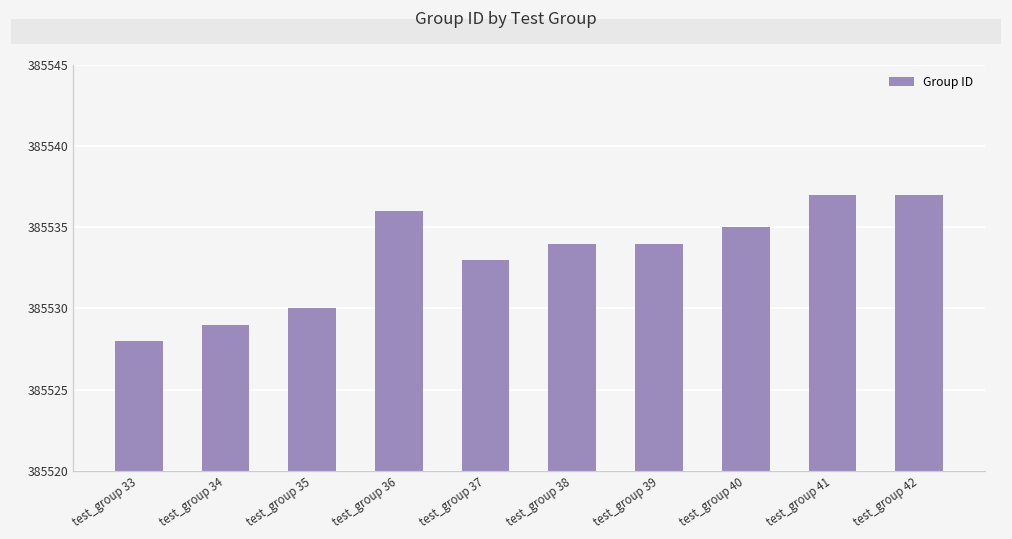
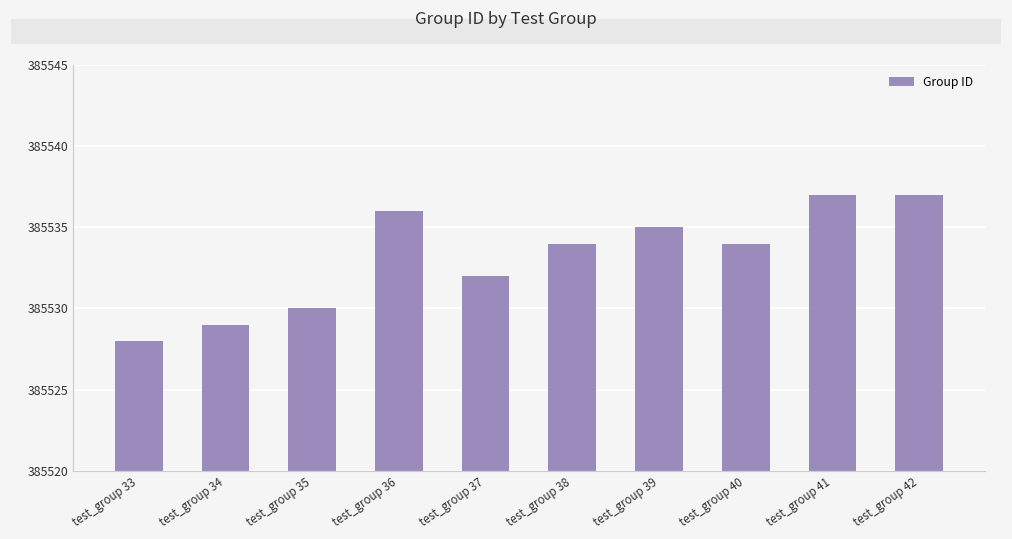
  {
    "test_group 33": 385528,
    "test_group 34": 385529,
    "test_group 35": 385530,
    "test_group 36": 385536,
-   "test_group 37": 385533,
+   "test_group 37": 385532,
    "test_group 38": 385534,
-   "test_group 39": 385534,
-   "test_group 40": 385535,
+   "test_group 39": 385535,
+   "test_group 40": 385534,
    "test_group 41": 385537,
    "test_group 42": 385537
  }
